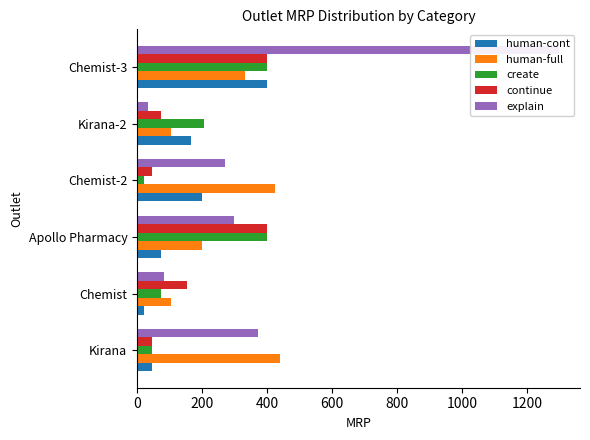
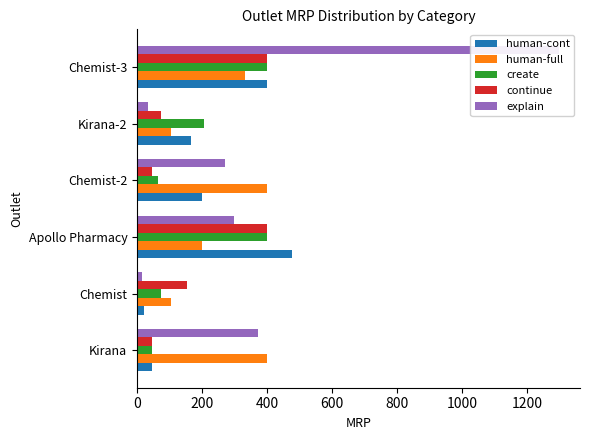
  {
    "human-cont": {
      "Chemist-3": 400,
      "Kirana-2": 170,
      "Chemist-2": 200,
-     "Apollo Pharmacy": 80,
+     "Apollo Pharmacy": 480,
      "Chemist": 20,
      "Kirana": 50
    },
    "human-full": {
      "Chemist-3": 330,
      "Kirana-2": 110,
-     "Chemist-2": 420,
+     "Chemist-2": 400,
      "Apollo Pharmacy": 200,
      "Chemist": 110,
-     "Kirana": 440
+     "Kirana": 400
    },
    "create": {
      "Chemist-3": 400,
      "Kirana-2": 210,
-     "Chemist-2": 20,
+     "Chemist-2": 60,
      "Apollo Pharmacy": 400,
      "Chemist": 80,
      "Kirana": 50
    },
    "continue": {
      "Chemist-3": 400,
      "Kirana-2": 80,
      "Chemist-2": 50,
      "Apollo Pharmacy": 400,
      "Chemist": 150,
      "Kirana": 50
    },
    "explain": {
      "Kirana-2": 30,
      "Chemist-2": 270,
      "Apollo Pharmacy": 300,
-     "Chemist": 80,
+     "Chemist": 20,
      "Kirana": 370
    }
  }
